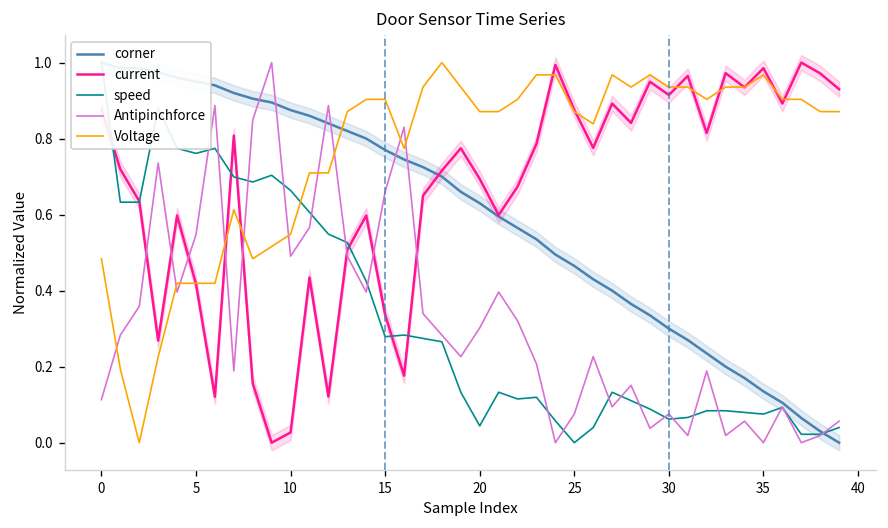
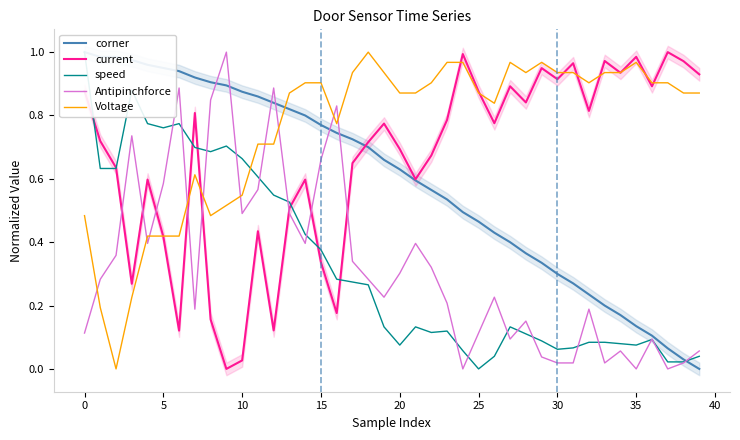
  {
    "speed": {
      "5": 0.76,
      "10": 0.66,
-     "15": 0.28,
-     "20": 0.04,
+     "15": 0.38,
+     "20": 0.08,
      "25": 0.00,
      "30": 0.06,
      "35": 0.08
    },
    "Antipinchforce": {
      "0": 0.11,
-     "5": 0.55,
+     "5": 0.58,
      "10": 0.49,
      "15": 0.66,
      "20": 0.30,
-     "25": 0.08,
-     "30": 0.08,
+     "25": 0.11,
+     "30": 0.02,
      "35": 0.00
    },
    "Voltage": {
      "0": 0.48,
      "10": 0.55,
      "15": 0.90,
      "20": 0.87,
      "35": 0.97
    }
  }
